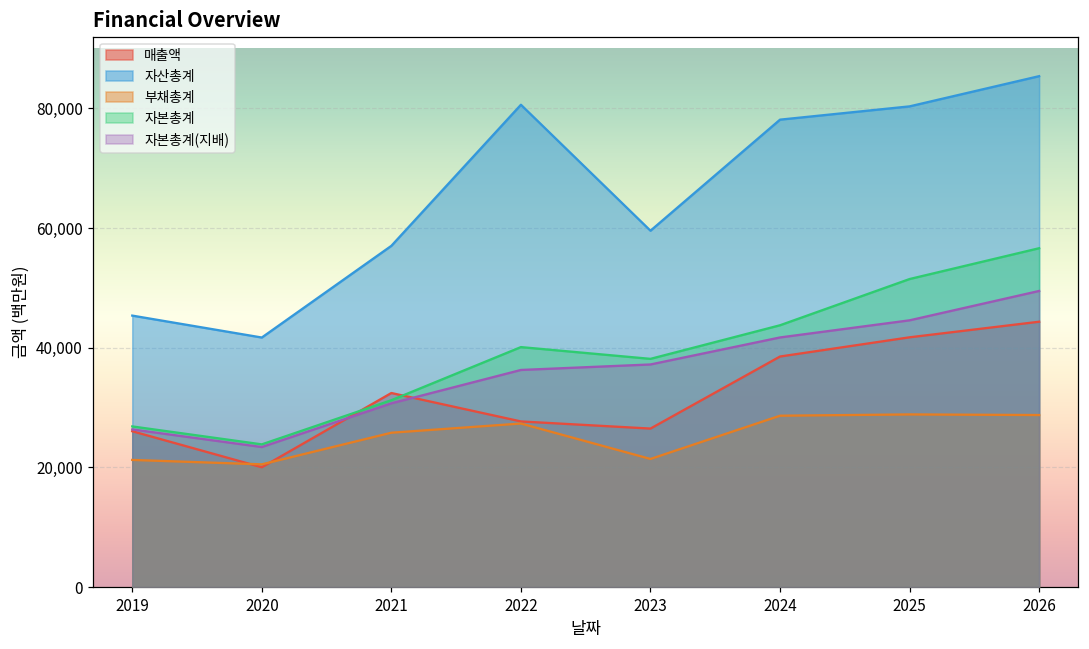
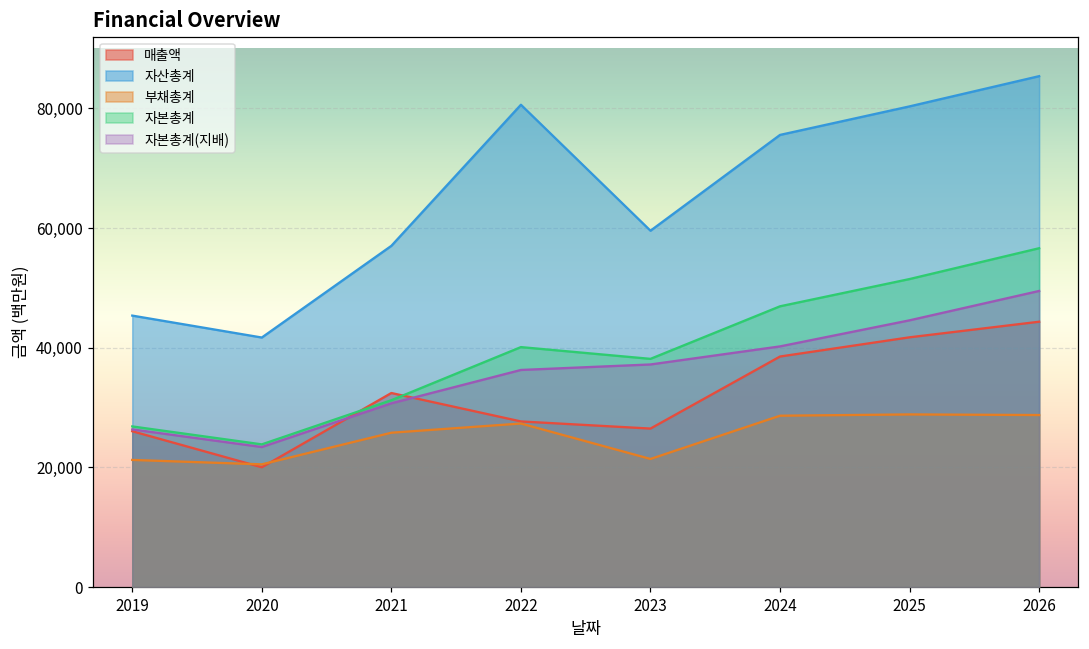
  {
    "자산총계": {
      "2019": "45,000",
      "2020": "42,000",
      "2021": "57,000",
      "2022": "81,000",
      "2023": "60,000",
-     "2024": "78,000",
+     "2024": "76,000",
      "2025": "80,000",
      "2026": "85,000"
    },
    "자본총계": {
      "2019": "27,000",
      "2021": "31,000",
      "2022": "40,000",
      "2023": "38,000",
-     "2024": "44,000",
+     "2024": "47,000",
      "2025": "51,000",
      "2026": "57,000"
    },
    "자본총계(지배)": {
      "2021": "31,000",
      "2022": "36,000",
      "2023": "37,000",
-     "2024": "42,000",
+     "2024": "40,000",
      "2025": "45,000",
      "2026": "49,000"
    }
  }
